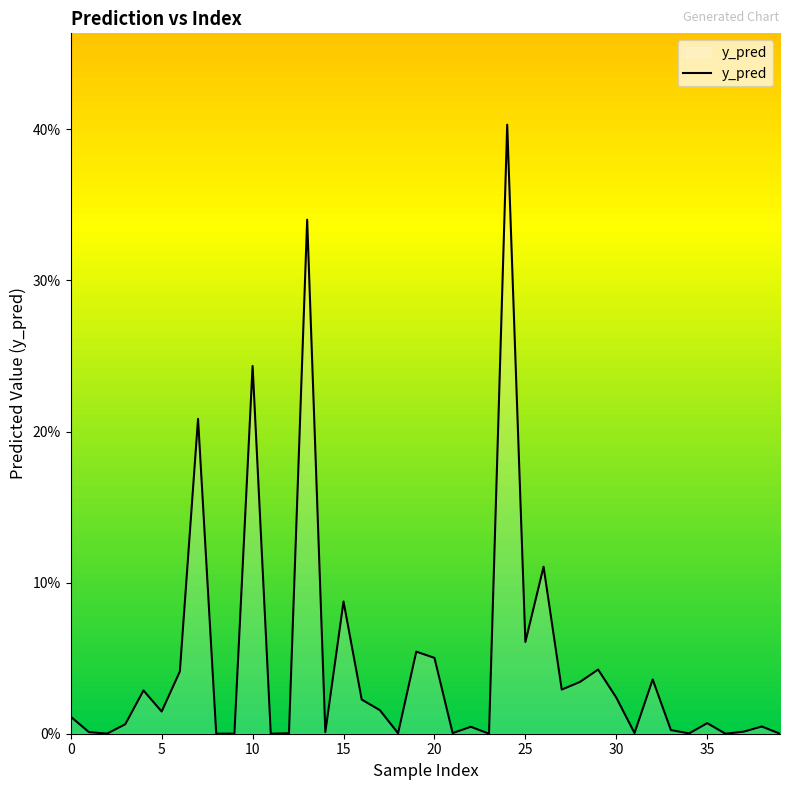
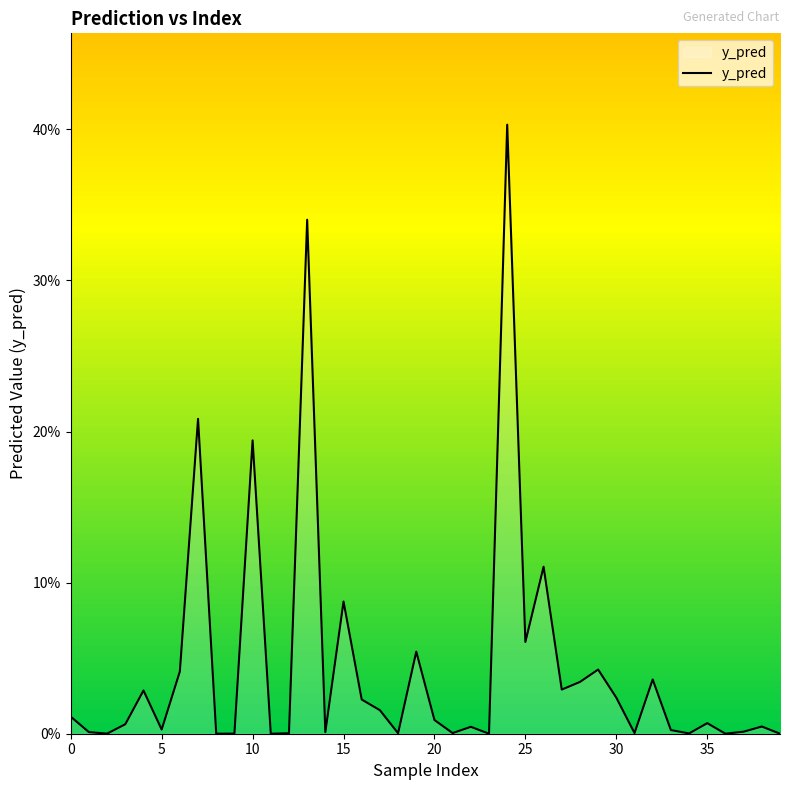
  {
    "0": "1.1%",
-   "5": "1.5%",
-   "10": "24.3%",
+   "5": "0.3%",
+   "10": "19.4%",
    "15": "8.7%",
-   "20": "5.0%",
+   "20": "0.9%",
    "25": "6.1%",
    "30": "2.4%",
    "35": "0.7%"
  }
